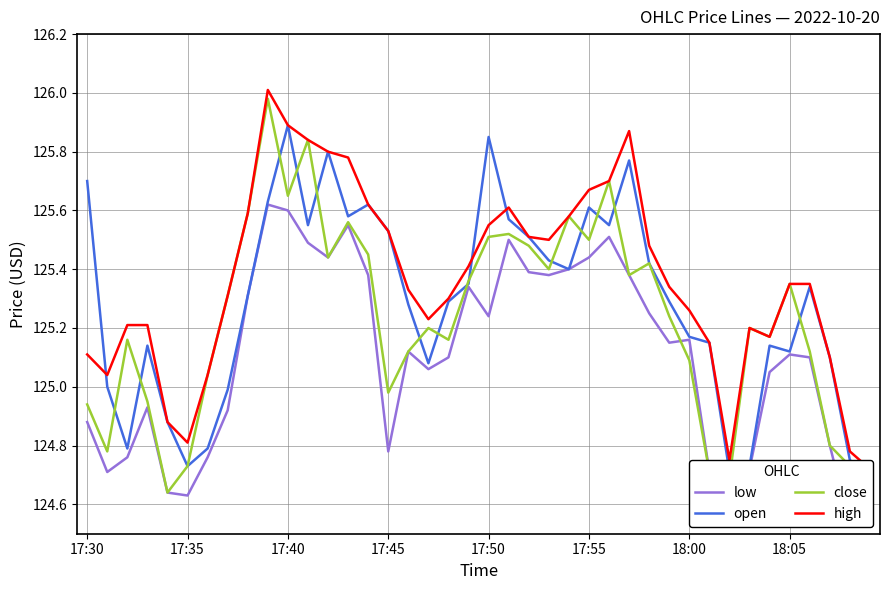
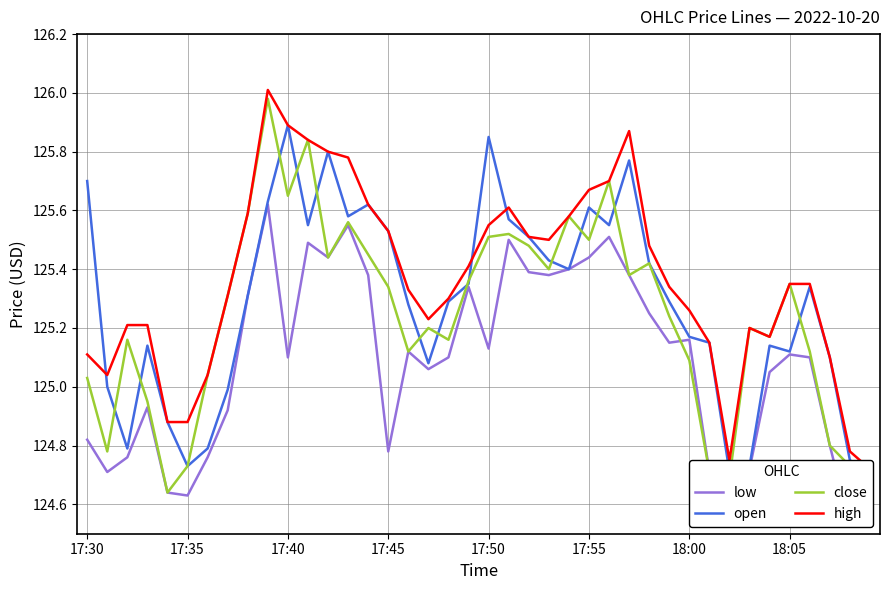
  {
    "low": {
-     "17:30": 124.88,
+     "17:30": 124.82,
      "17:35": 124.63,
-     "17:40": 125.6,
+     "17:40": 125.1,
      "17:45": 124.78,
-     "17:50": 125.24,
+     "17:50": 125.13,
      "17:55": 125.44,
      "18:00": 125.16,
      "18:05": 125.11
    },
    "open": {
      "17:30": 125.70,
      "17:50": 125.85,
      "17:55": 125.61,
      "18:00": 125.17,
      "18:05": 125.12
    },
    "close": {
-     "17:30": 124.94,
+     "17:30": 125.03,
      "17:40": 125.65,
-     "17:45": 124.98,
+     "17:45": 125.34,
      "17:50": 125.51,
      "17:55": 125.50,
      "18:00": 125.09
    },
    "high": {
      "17:30": 125.11,
-     "17:35": 124.81,
+     "17:35": 124.88,
      "17:50": 125.55,
      "17:55": 125.67,
      "18:00": 125.26
    }
  }
